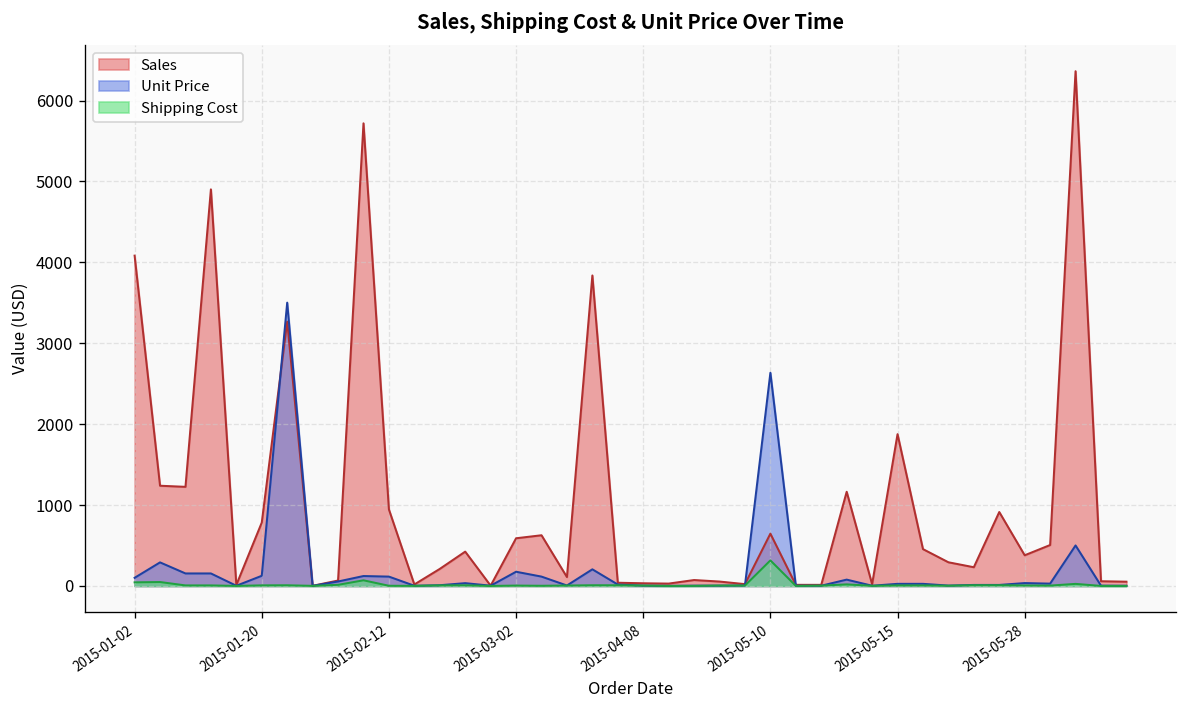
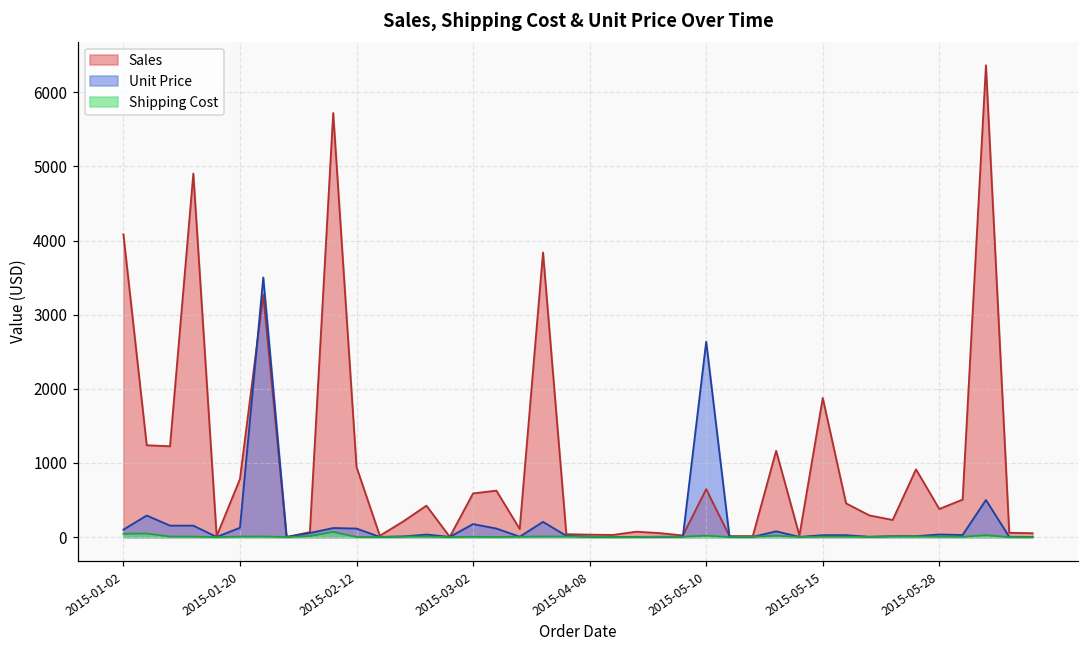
  {
    "Sales": {
      "2015-05-10": 600
    },
    "Unit Price": {
      "2015-05-10": 2600
    },
    "Shipping Cost": {
-     "2015-05-10": 300
+     "2015-05-10": 0
    }
  }
